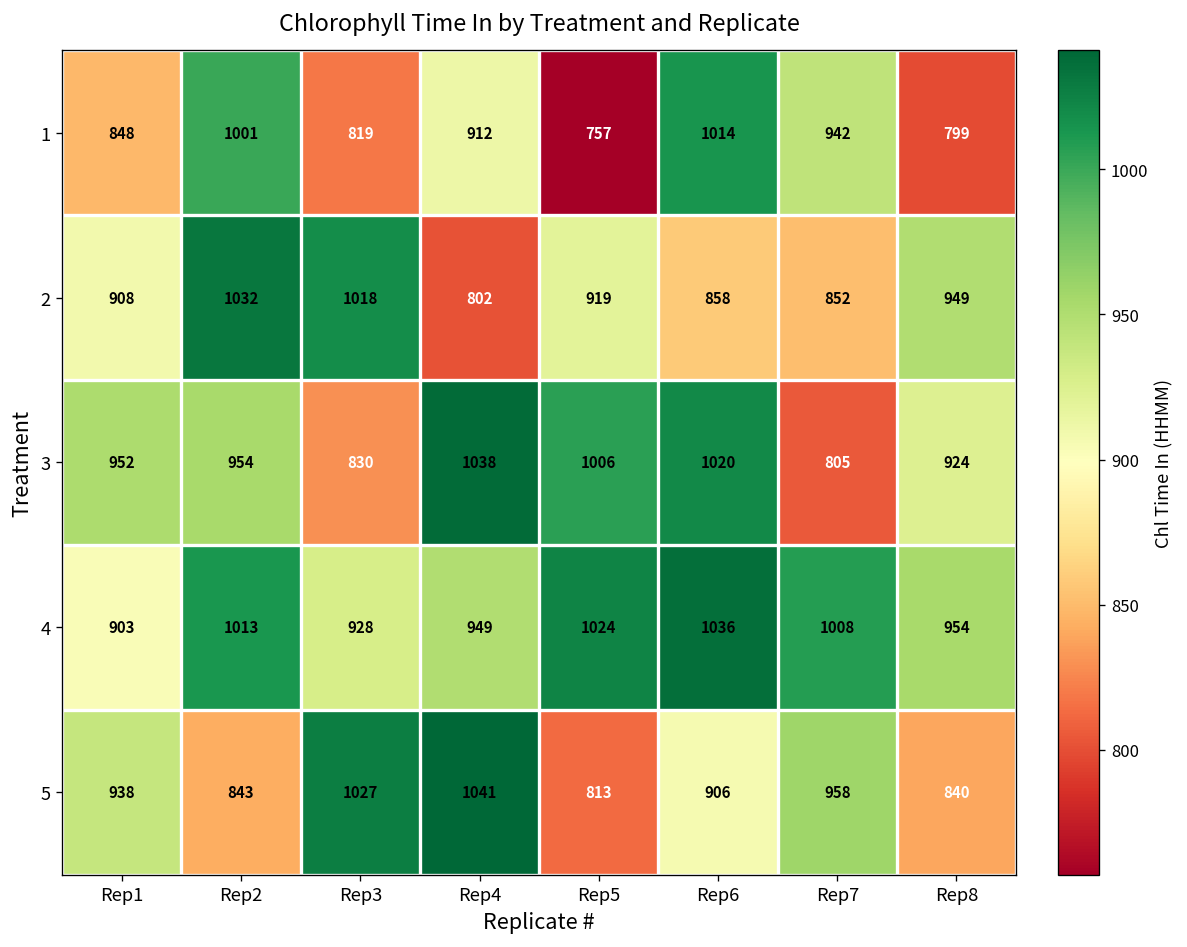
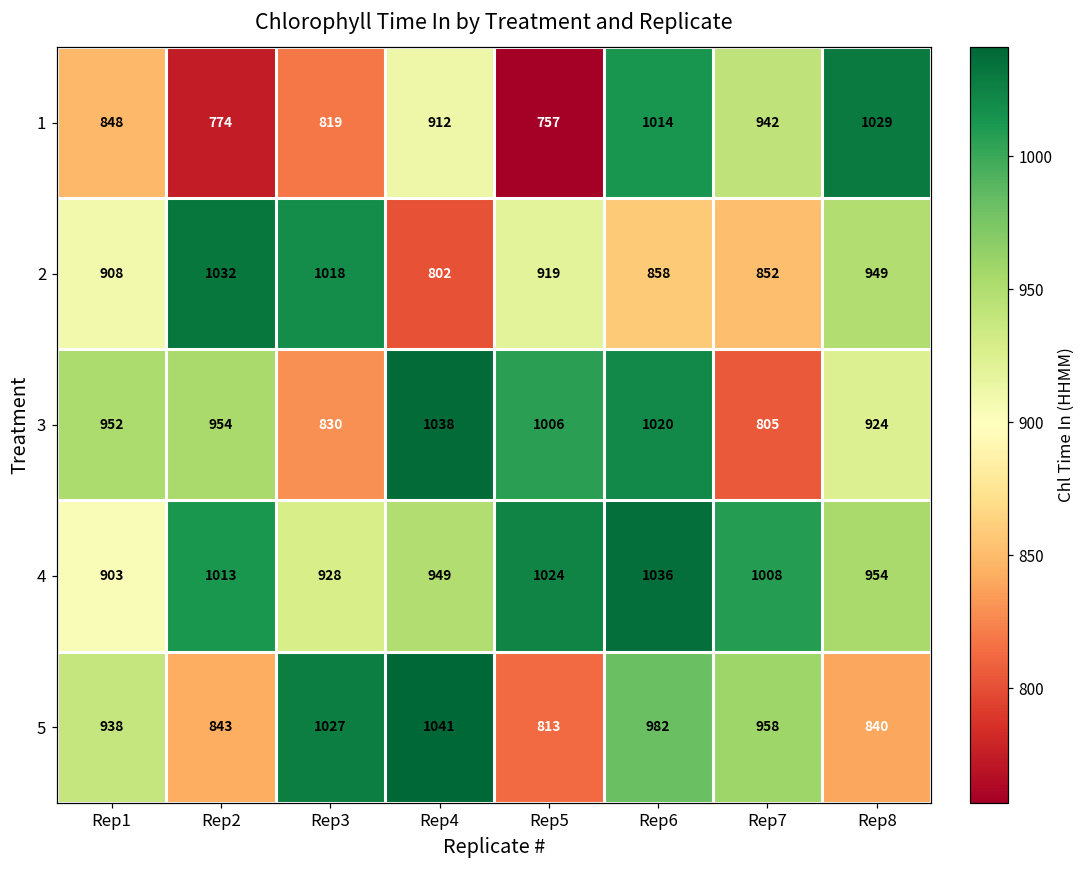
  {
    "1": {
      "Rep1": 848,
-     "Rep2": 1001,
+     "Rep2": 774,
      "Rep3": 819,
      "Rep4": 912,
      "Rep5": 757,
      "Rep6": 1014,
      "Rep7": 942,
-     "Rep8": 799
+     "Rep8": 1029
    },
    "2": {
      "Rep1": 908,
      "Rep2": 1032,
      "Rep3": 1018,
      "Rep4": 802,
      "Rep5": 919,
      "Rep6": 858,
      "Rep7": 852,
      "Rep8": 949
    },
    "3": {
      "Rep1": 952,
      "Rep2": 954,
      "Rep3": 830,
      "Rep4": 1038,
      "Rep5": 1006,
      "Rep6": 1020,
      "Rep7": 805,
      "Rep8": 924
    },
    "4": {
      "Rep1": 903,
      "Rep2": 1013,
      "Rep3": 928,
      "Rep4": 949,
      "Rep5": 1024,
      "Rep6": 1036,
      "Rep7": 1008,
      "Rep8": 954
    },
    "5": {
      "Rep1": 938,
      "Rep2": 843,
      "Rep3": 1027,
      "Rep4": 1041,
      "Rep5": 813,
-     "Rep6": 906,
+     "Rep6": 982,
      "Rep7": 958,
      "Rep8": 840
    }
  }
